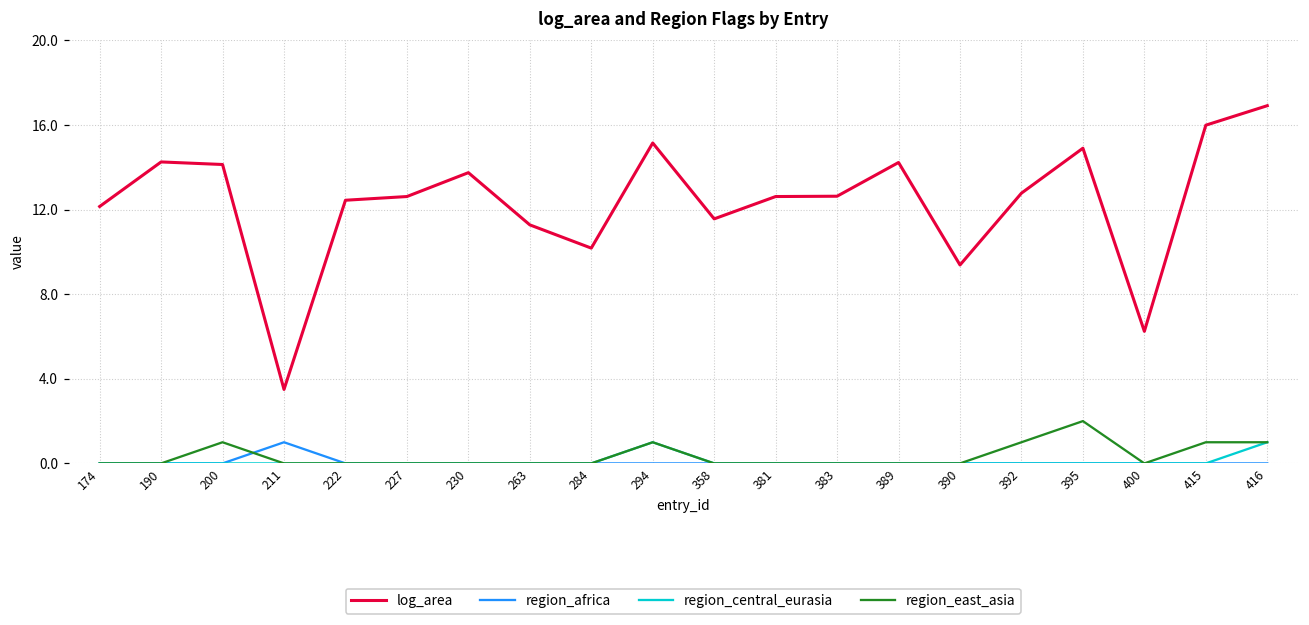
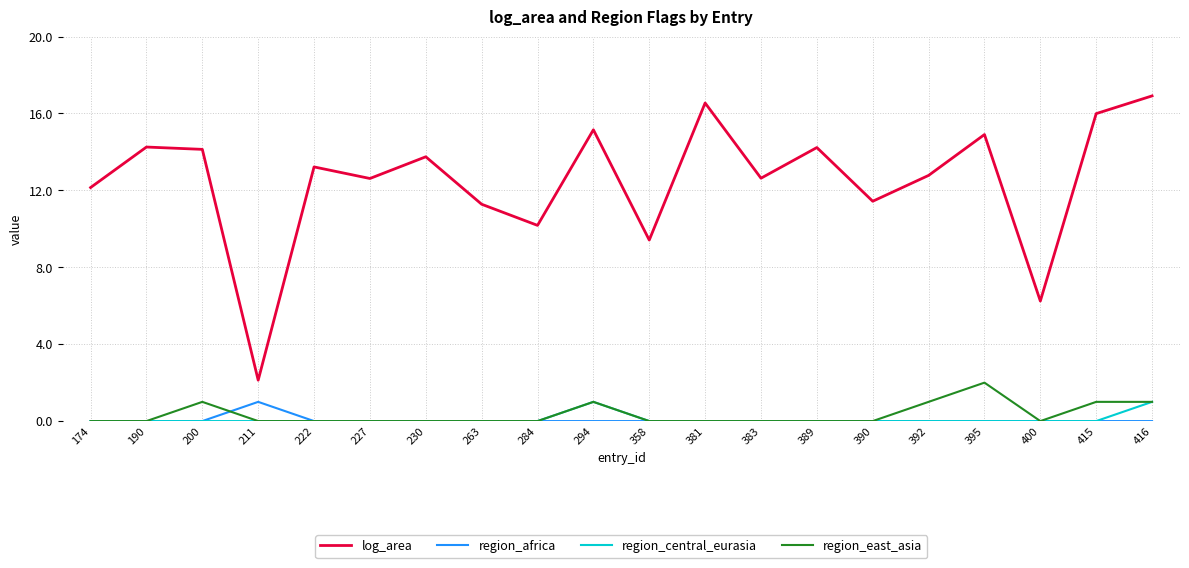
  {
    "log_area": {
      "174": 12.1,
      "190": 14.3,
      "200": 14.1,
-     "211": 3.5,
-     "222": 12.4,
+     "211": 2.1,
+     "222": 13.2,
      "227": 12.6,
      "230": 13.7,
      "263": 11.3,
      "284": 10.2,
      "294": 15.2,
-     "358": 11.6,
-     "381": 12.6,
+     "358": 9.4,
+     "381": 16.5,
      "383": 12.6,
      "389": 14.2,
-     "390": 9.4,
+     "390": 11.4,
      "392": 12.8,
      "395": 14.9,
      "400": 6.2,
      "415": 16.0,
      "416": 16.9
    },
    "region_africa": {
      "211": 1.0,
      "294": 0.0,
      "416": 0.0
    },
    "region_east_asia": {
      "200": 1.0,
      "392": 1.0,
      "395": 2.0,
      "415": 1.0
    }
  }
